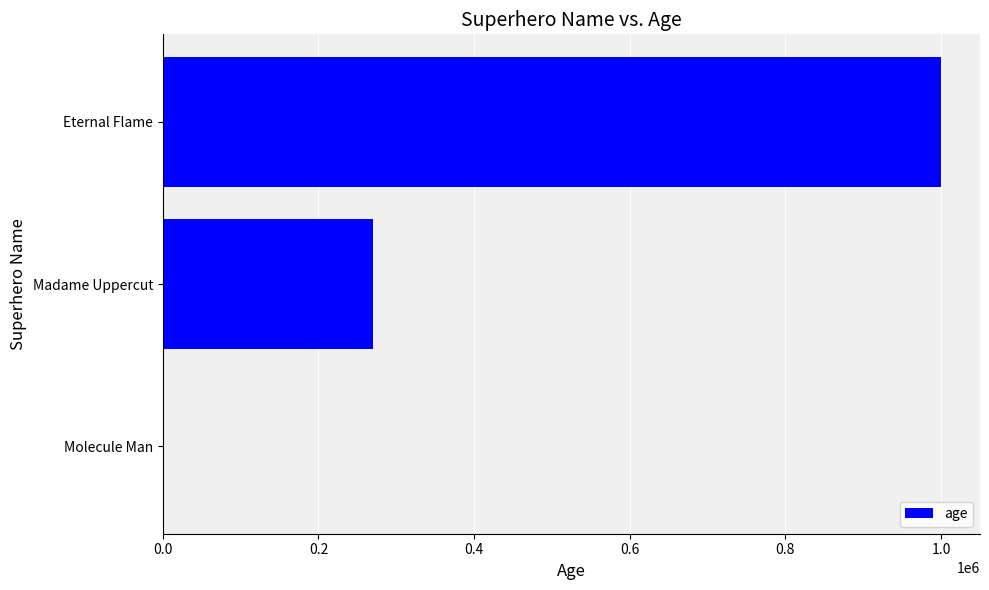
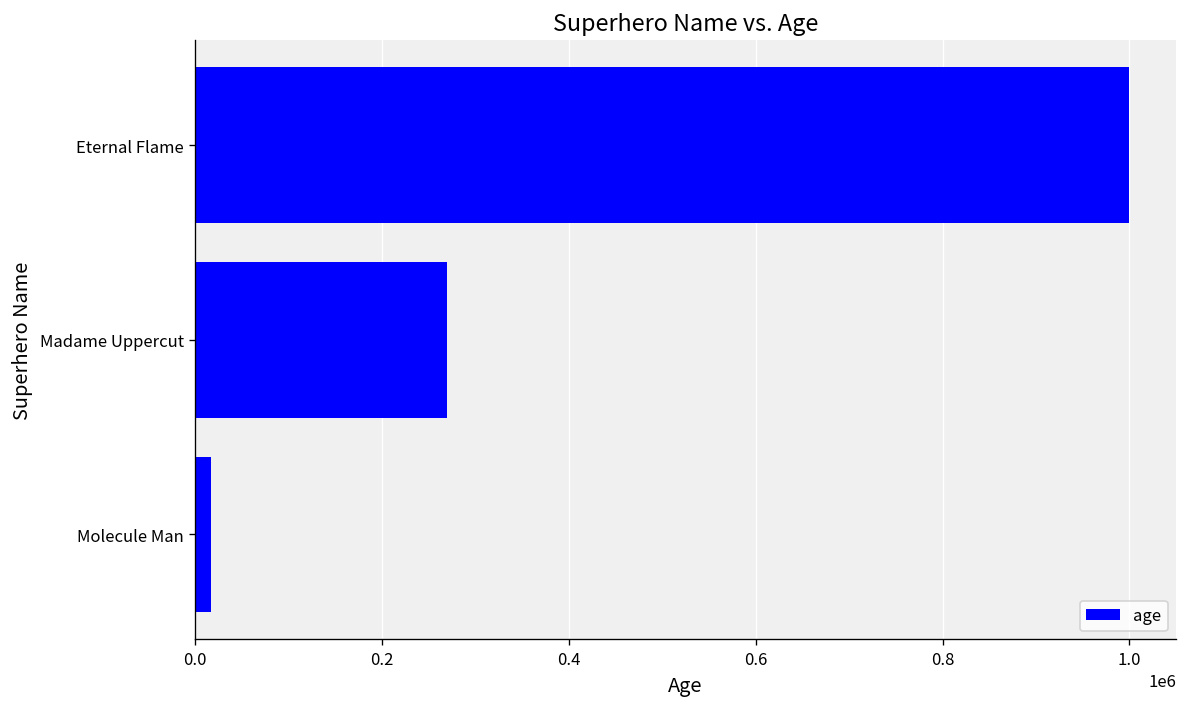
  {
    "Eternal Flame": 1000000,
    "Madame Uppercut": 270000,
-   "Molecule Man": 0
+   "Molecule Man": 20000
  }
